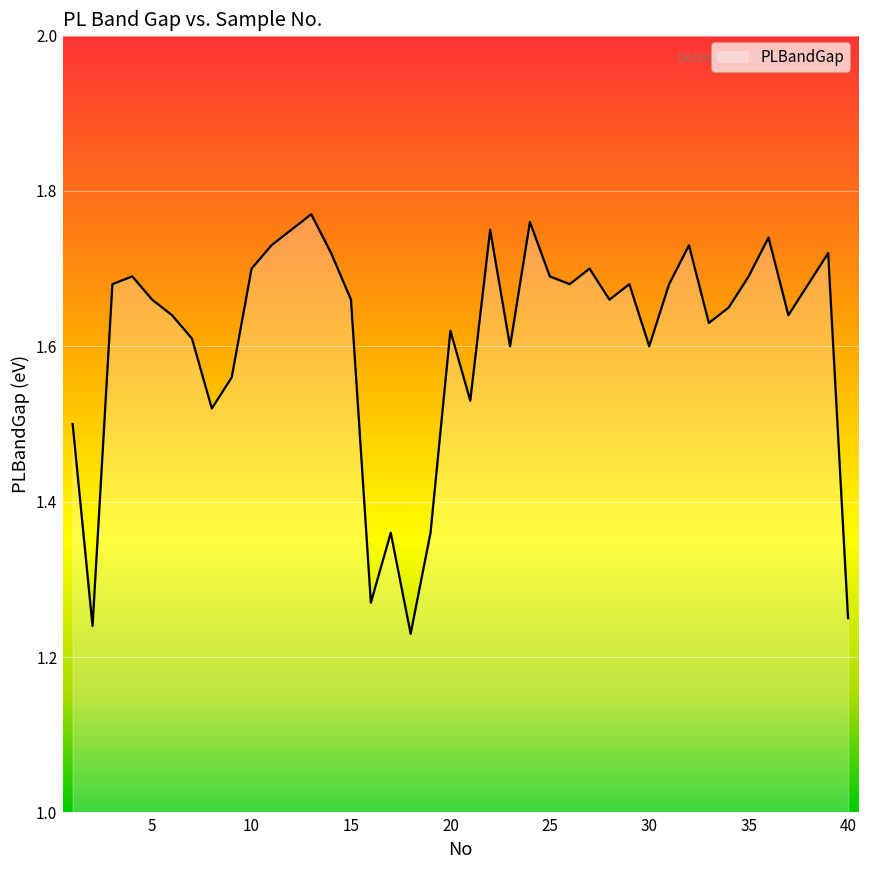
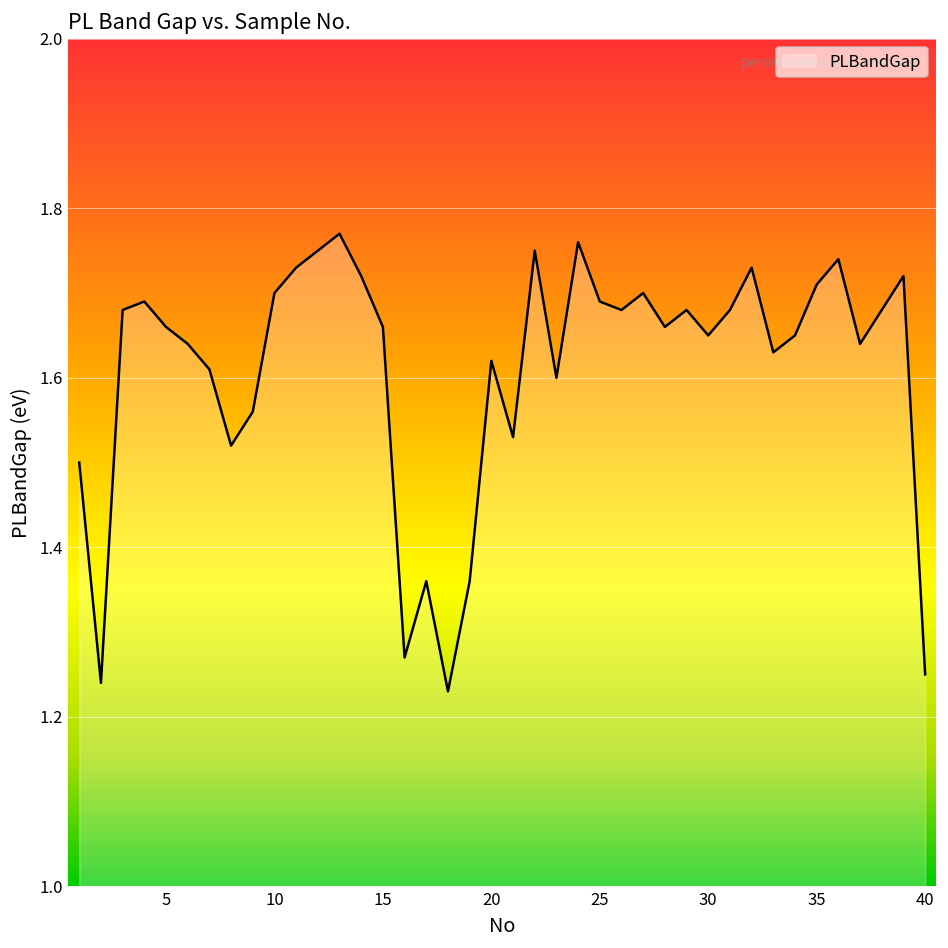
  {
    "5": 1.66,
    "10": 1.70,
    "15": 1.66,
    "20": 1.62,
    "25": 1.69,
-   "30": 1.60,
-   "35": 1.69,
+   "30": 1.65,
+   "35": 1.71,
    "40": 1.25
  }
